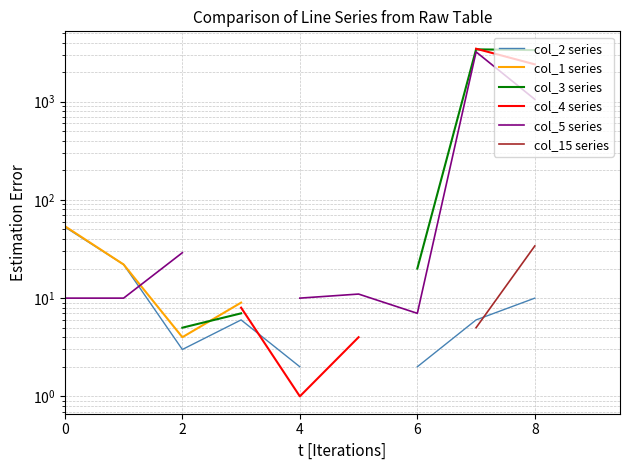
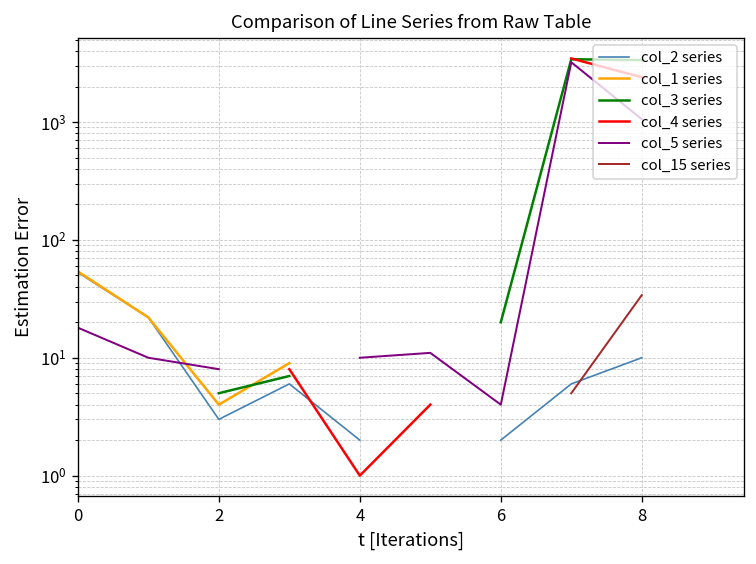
  {
    "col_2 series": {
      "2": 3,
      "4": 2,
      "6": 2,
      "8": 10
    },
    "col_1 series": {
      "2": 4,
      "6": 18
    },
    "col_3 series": {
      "0": 6,
      "2": 5,
      "6": 20
    },
    "col_4 series": {
      "0": 12,
      "4": 1
    },
    "col_5 series": {
-     "0": 10,
-     "2": 29,
+     "0": 18,
+     "2": 8,
      "4": 10,
-     "6": 7
+     "6": 4
    },
    "col_15 series": {
      "0": 4,
      "2": 2,
      "8": 34
    }
  }
